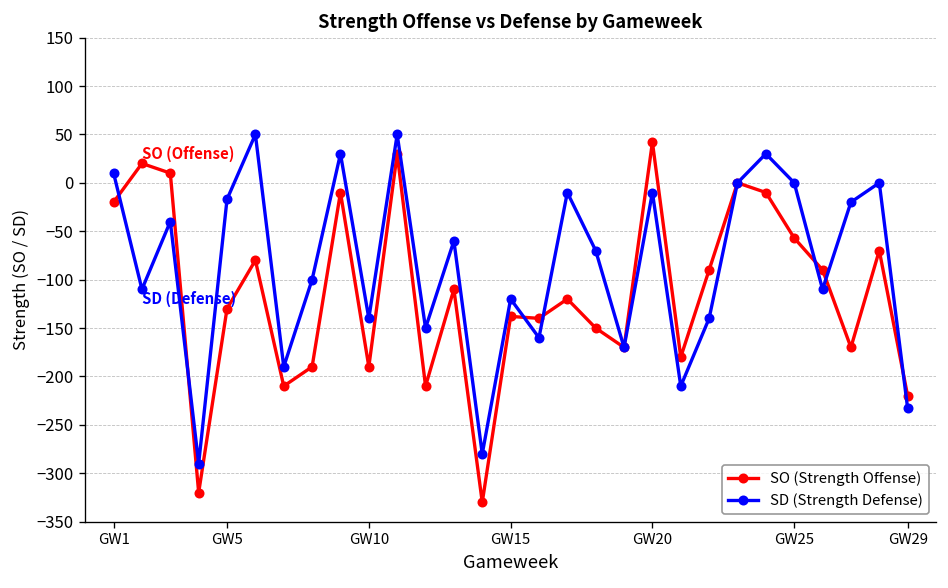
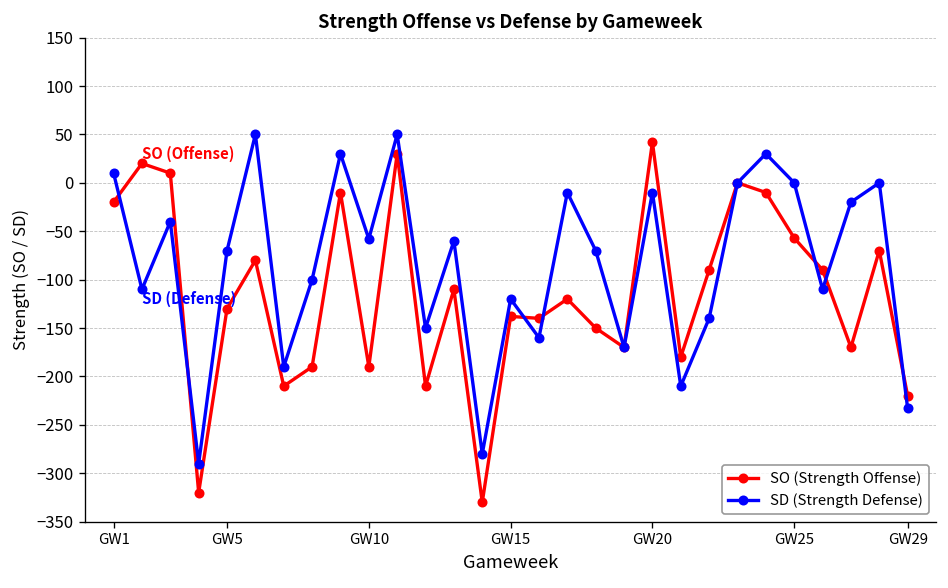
  {
    "SO (Strength Offense)": {
      "GW1": -20,
      "GW5": -130,
      "GW10": -190,
      "GW15": -140,
      "GW20": 40,
      "GW25": -60,
      "GW29": -220
    },
    "SD (Strength Defense)": {
      "GW1": 10,
-     "GW5": -20,
-     "GW10": -140,
+     "GW5": -70,
+     "GW10": -60,
      "GW15": -120,
      "GW20": -10,
      "GW25": 0,
      "GW29": -230
    }
  }
